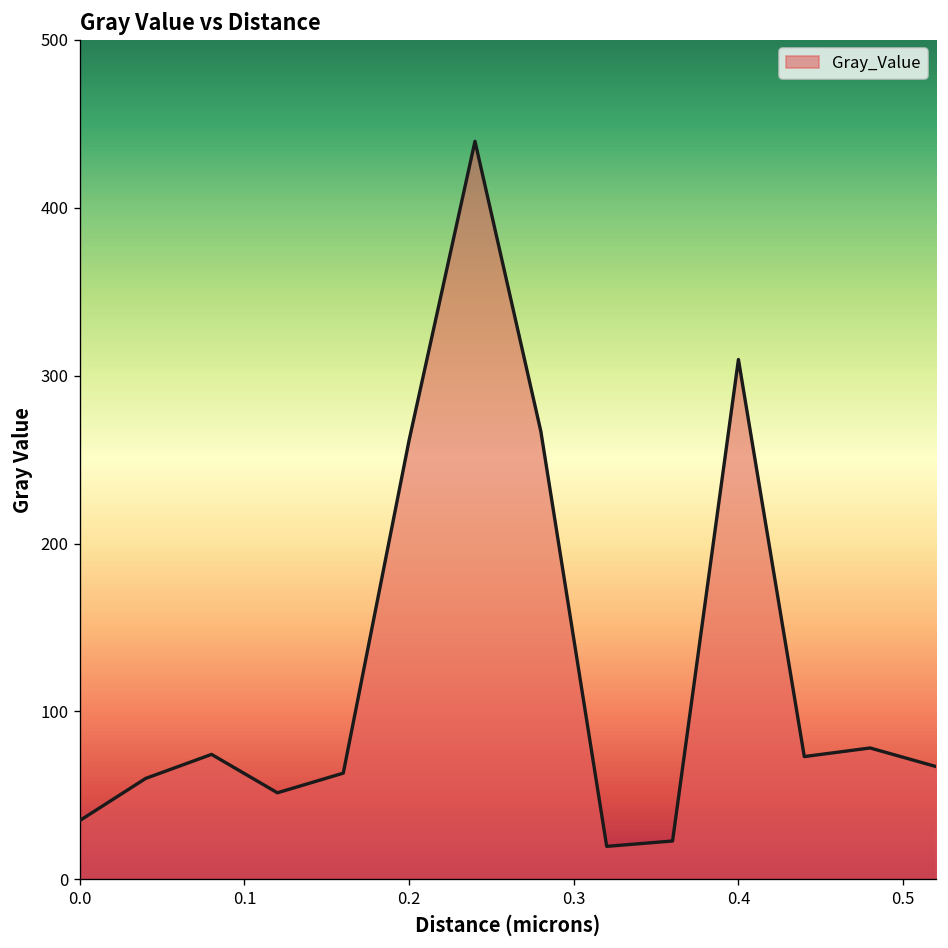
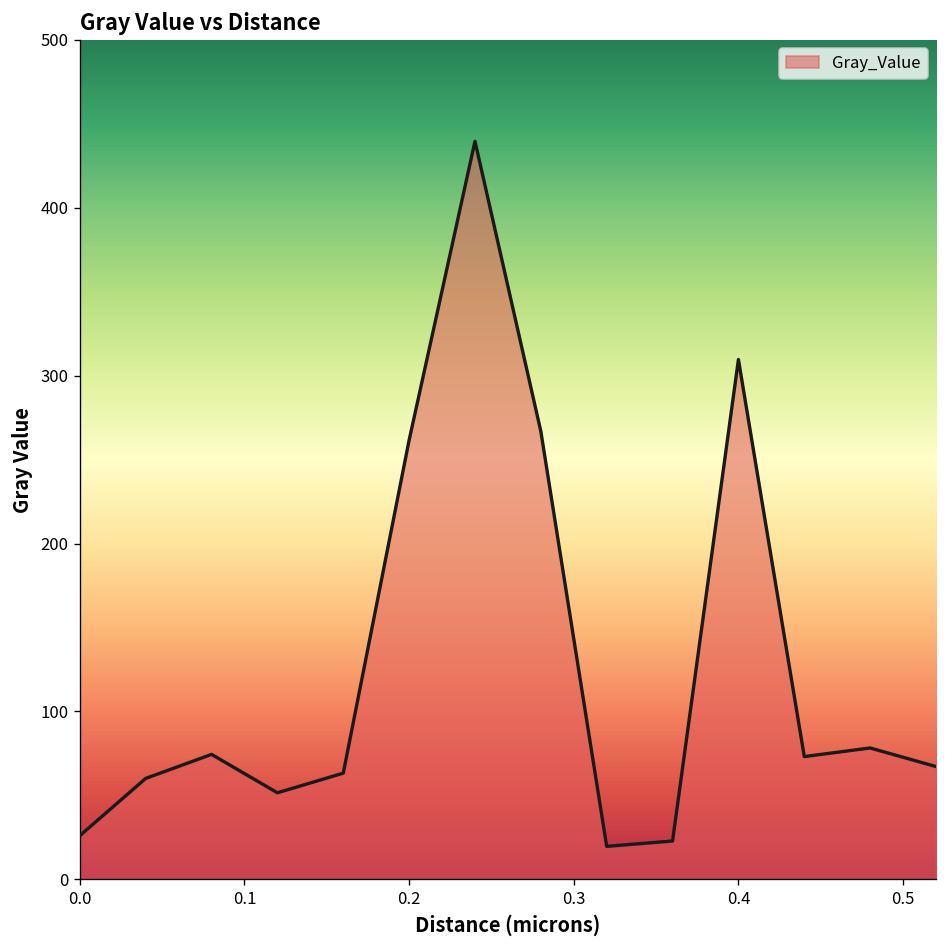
  {
-   "0.0": 35,
+   "0.0": 26,
    "0.2": 262,
    "0.4": 310
  }
